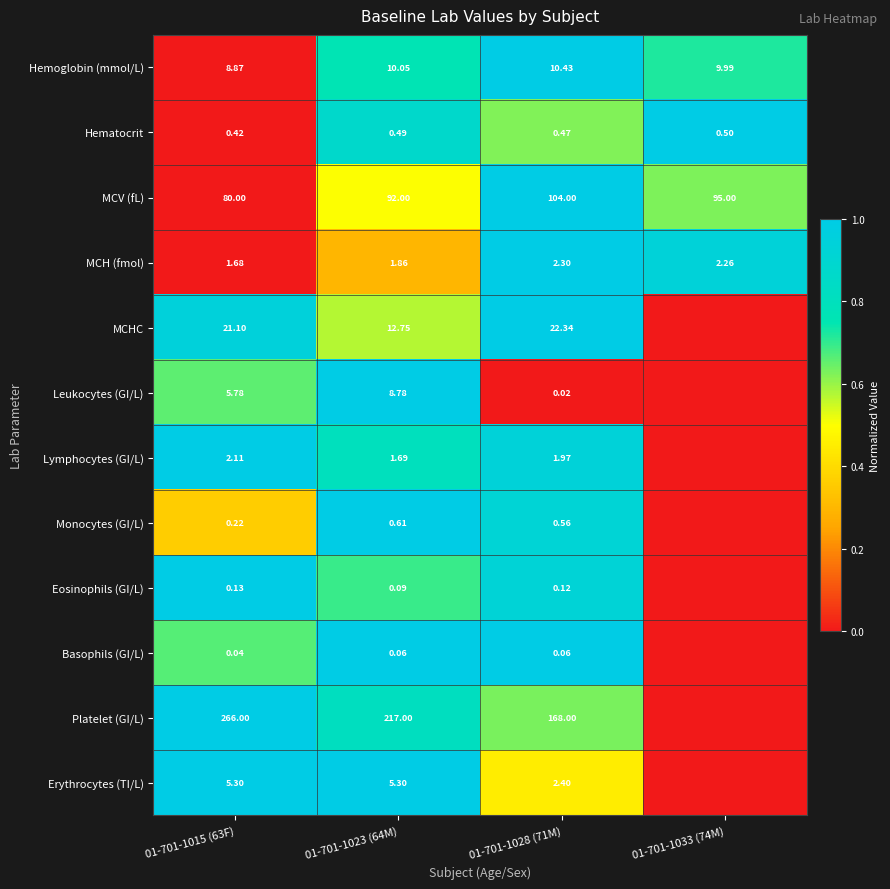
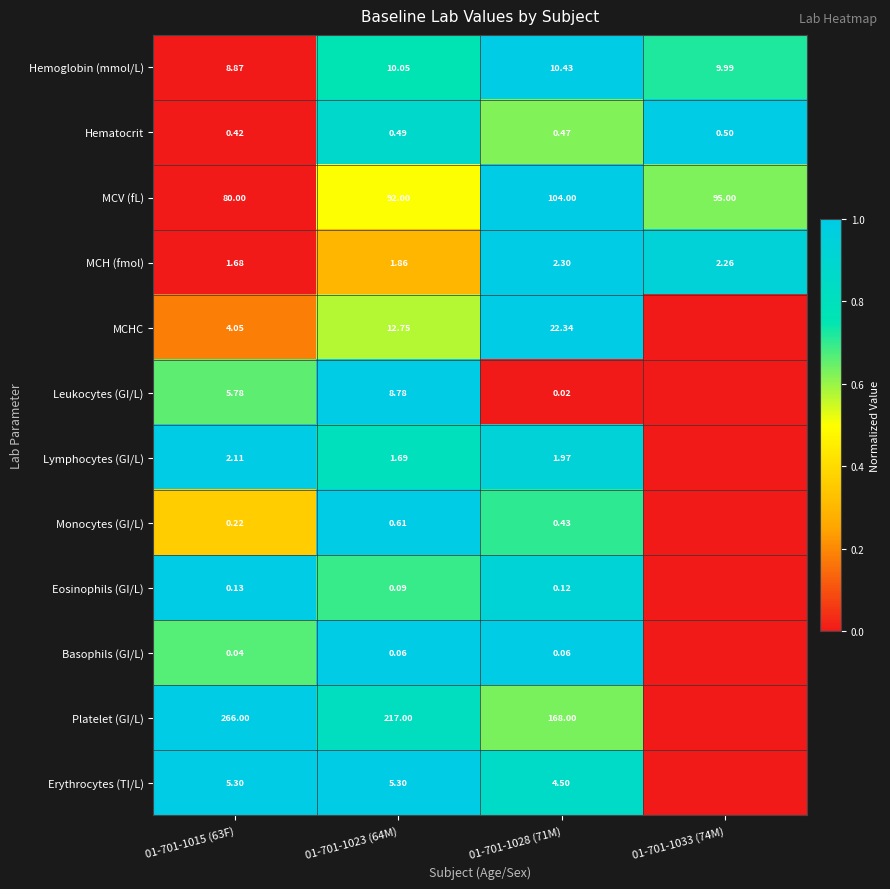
  {
    "Hemoglobin (mmol/L)": {
      "01-701-1015 (63F)": 8.87,
      "01-701-1023 (64M)": 10.05,
      "01-701-1028 (71M)": 10.43,
      "01-701-1033 (74M)": 9.99
    },
    "Hematocrit": {
      "01-701-1015 (63F)": 0.42,
      "01-701-1023 (64M)": 0.49,
      "01-701-1028 (71M)": 0.47,
      "01-701-1033 (74M)": 0.50
    },
    "MCV (fL)": {
      "01-701-1015 (63F)": 80.00,
      "01-701-1023 (64M)": 92.00,
      "01-701-1028 (71M)": 104.00,
      "01-701-1033 (74M)": 95.00
    },
    "MCH (fmol)": {
      "01-701-1015 (63F)": 1.68,
      "01-701-1023 (64M)": 1.86,
      "01-701-1028 (71M)": 2.30,
      "01-701-1033 (74M)": 2.26
    },
    "MCHC": {
-     "01-701-1015 (63F)": 21.10,
+     "01-701-1015 (63F)": 4.05,
      "01-701-1023 (64M)": 12.75,
      "01-701-1028 (71M)": 22.34
    },
    "Leukocytes (GI/L)": {
      "01-701-1015 (63F)": 5.78,
      "01-701-1023 (64M)": 8.78,
      "01-701-1028 (71M)": 0.02
    },
    "Lymphocytes (GI/L)": {
      "01-701-1015 (63F)": 2.11,
      "01-701-1023 (64M)": 1.69,
      "01-701-1028 (71M)": 1.97
    },
    "Monocytes (GI/L)": {
      "01-701-1015 (63F)": 0.22,
      "01-701-1023 (64M)": 0.61,
-     "01-701-1028 (71M)": 0.56
+     "01-701-1028 (71M)": 0.43
    },
    "Eosinophils (GI/L)": {
      "01-701-1015 (63F)": 0.13,
      "01-701-1023 (64M)": 0.09,
      "01-701-1028 (71M)": 0.12
    },
    "Basophils (GI/L)": {
      "01-701-1015 (63F)": 0.04,
      "01-701-1023 (64M)": 0.06,
      "01-701-1028 (71M)": 0.06
    },
    "Platelet (GI/L)": {
      "01-701-1015 (63F)": 266.00,
      "01-701-1023 (64M)": 217.00,
      "01-701-1028 (71M)": 168.00
    },
    "Erythrocytes (TI/L)": {
      "01-701-1015 (63F)": 5.30,
      "01-701-1023 (64M)": 5.30,
-     "01-701-1028 (71M)": 2.40
+     "01-701-1028 (71M)": 4.50
    }
  }
